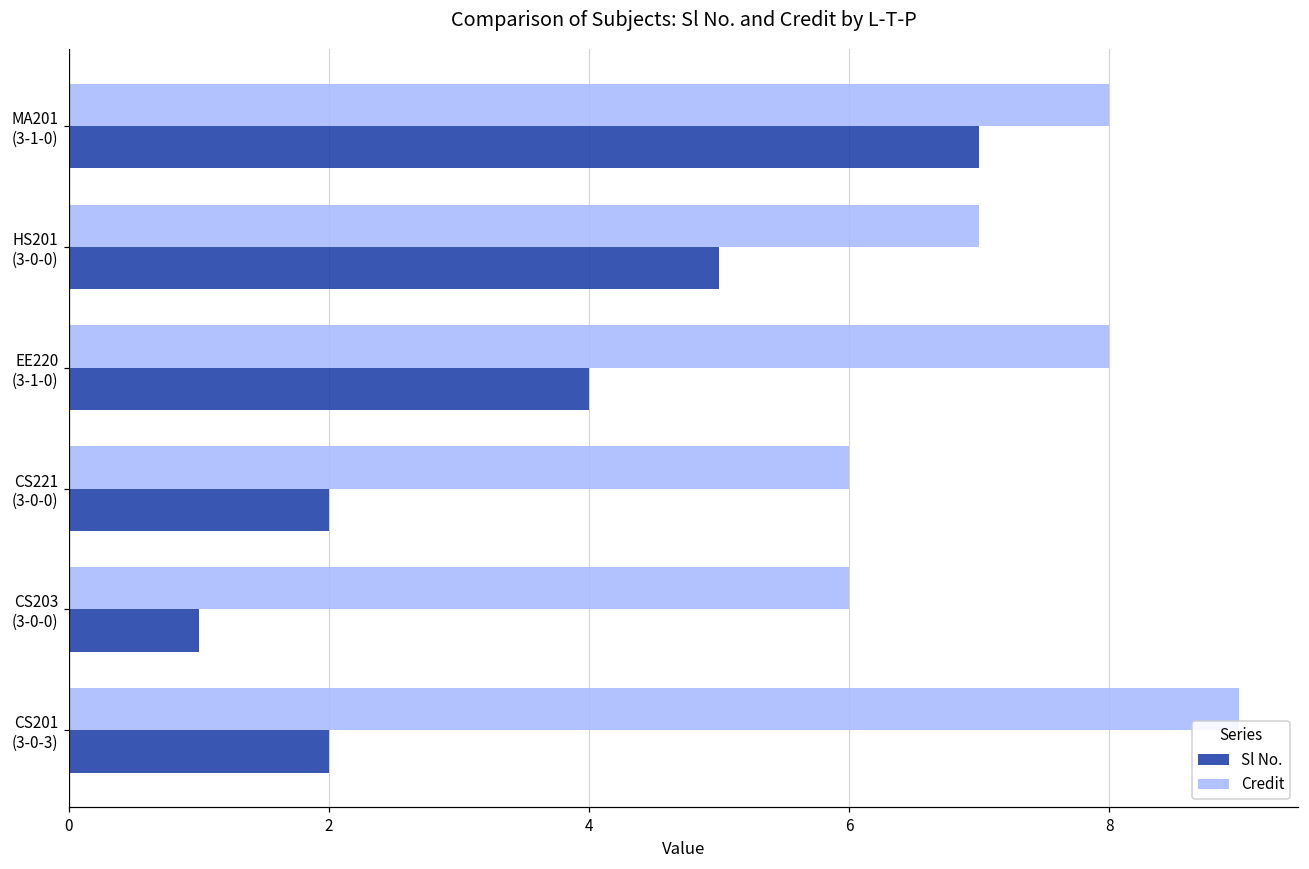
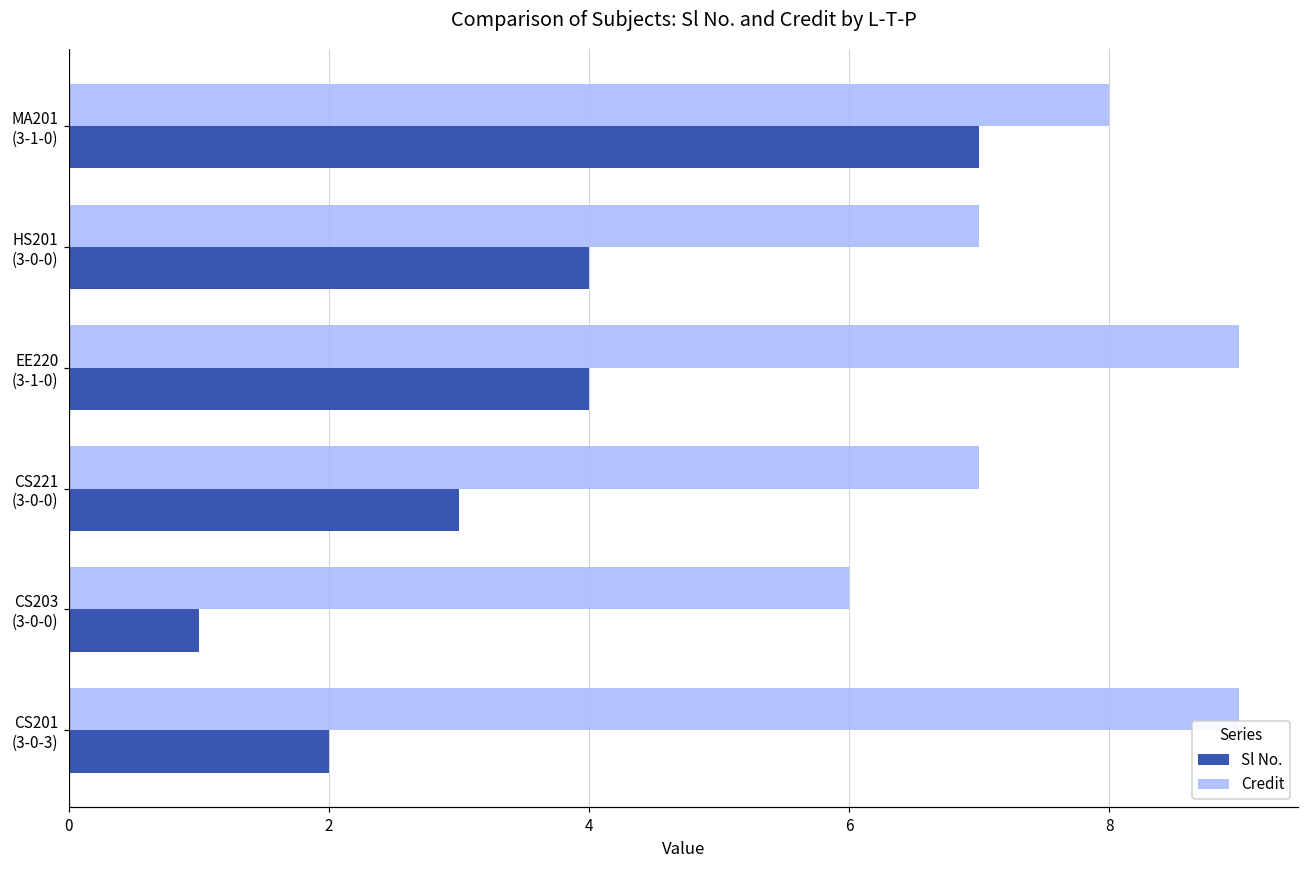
  {
    "Sl No.": {
      "MA201 (3-1-0)": 7,
-     "HS201 (3-0-0)": 5,
+     "HS201 (3-0-0)": 4,
      "EE220 (3-1-0)": 4,
-     "CS221 (3-0-0)": 2,
+     "CS221 (3-0-0)": 3,
      "CS203 (3-0-0)": 1,
      "CS201 (3-0-3)": 2
    },
    "Credit": {
      "MA201 (3-1-0)": 8,
      "HS201 (3-0-0)": 7,
-     "EE220 (3-1-0)": 8,
-     "CS221 (3-0-0)": 6,
+     "EE220 (3-1-0)": 9,
+     "CS221 (3-0-0)": 7,
      "CS203 (3-0-0)": 6,
      "CS201 (3-0-3)": 9
    }
  }
